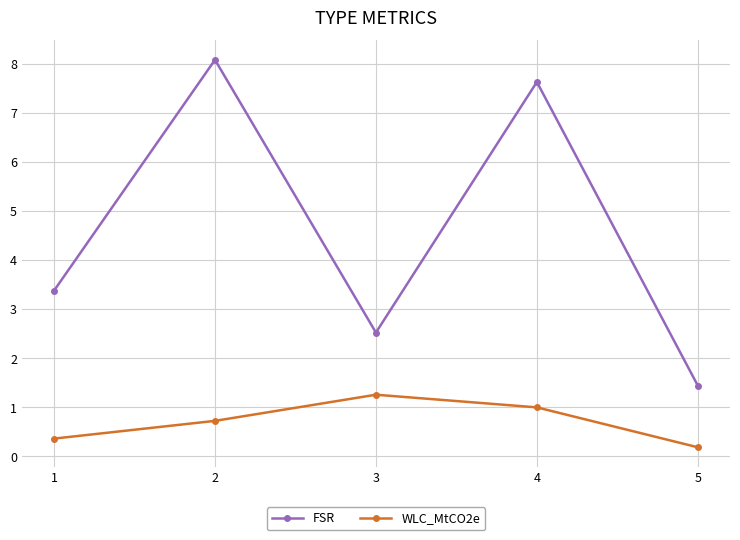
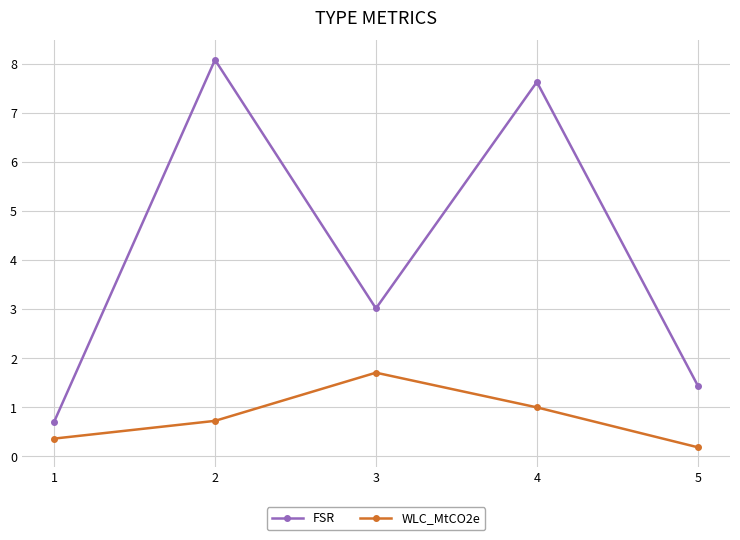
  {
    "FSR": {
-     "1": 3.4,
+     "1": 0.7,
      "2": 8.1,
-     "3": 2.5,
+     "3": 3.0,
      "4": 7.6,
      "5": 1.4
    },
    "WLC_MtCO2e": {
      "1": 0.4,
      "2": 0.7,
-     "3": 1.3,
+     "3": 1.7,
      "4": 1.0,
      "5": 0.2
    }
  }
